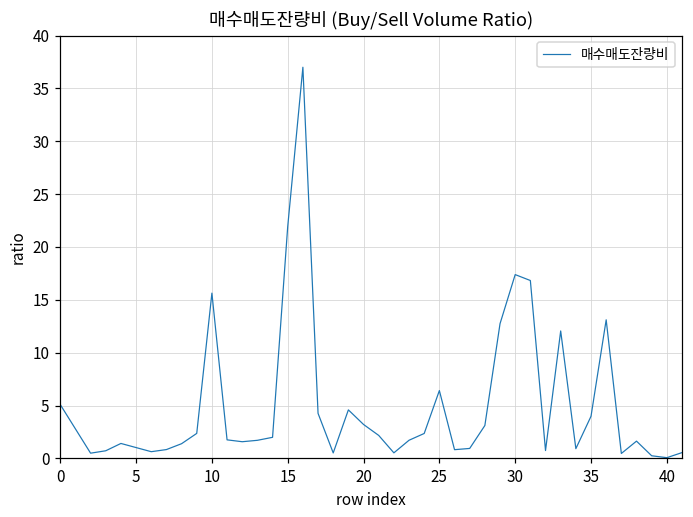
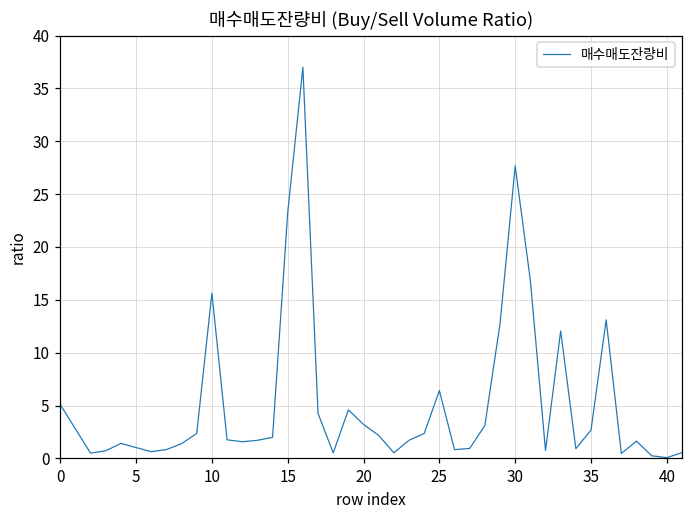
  {
    "0": 5,
    "10": 16,
-   "15": 22,
+   "15": 23,
    "20": 3,
    "25": 6,
-   "30": 17,
-   "35": 4,
+   "30": 28,
+   "35": 3,
    "40": 0
  }
